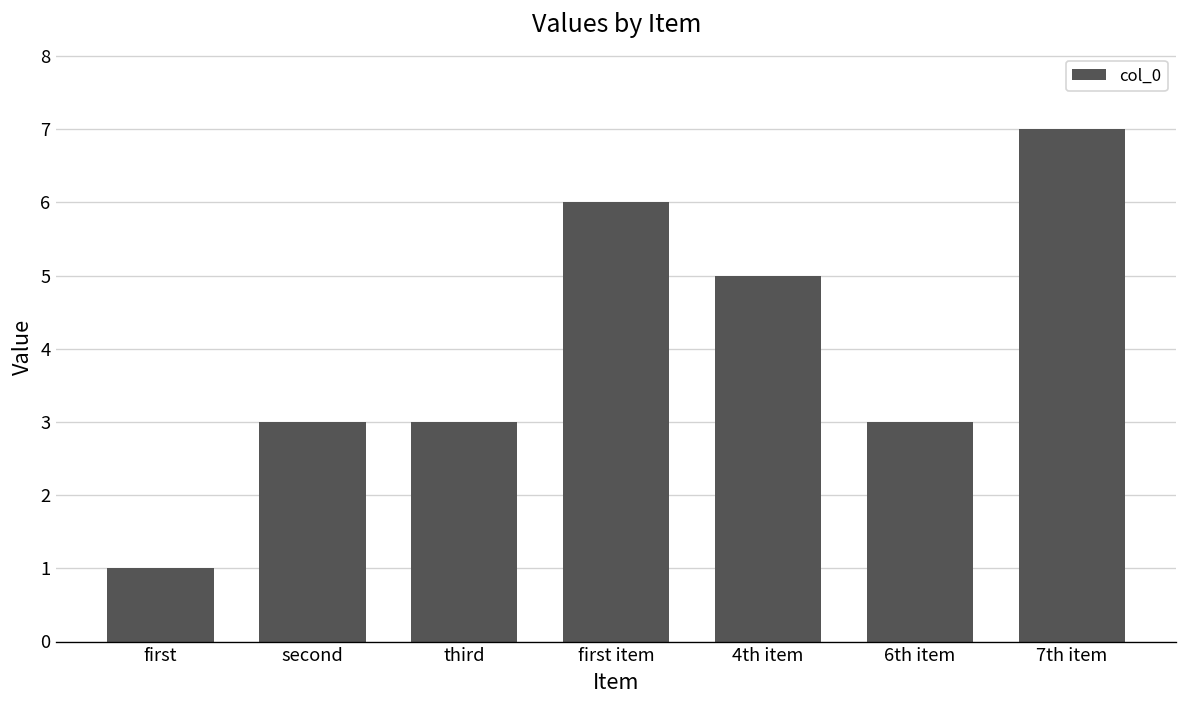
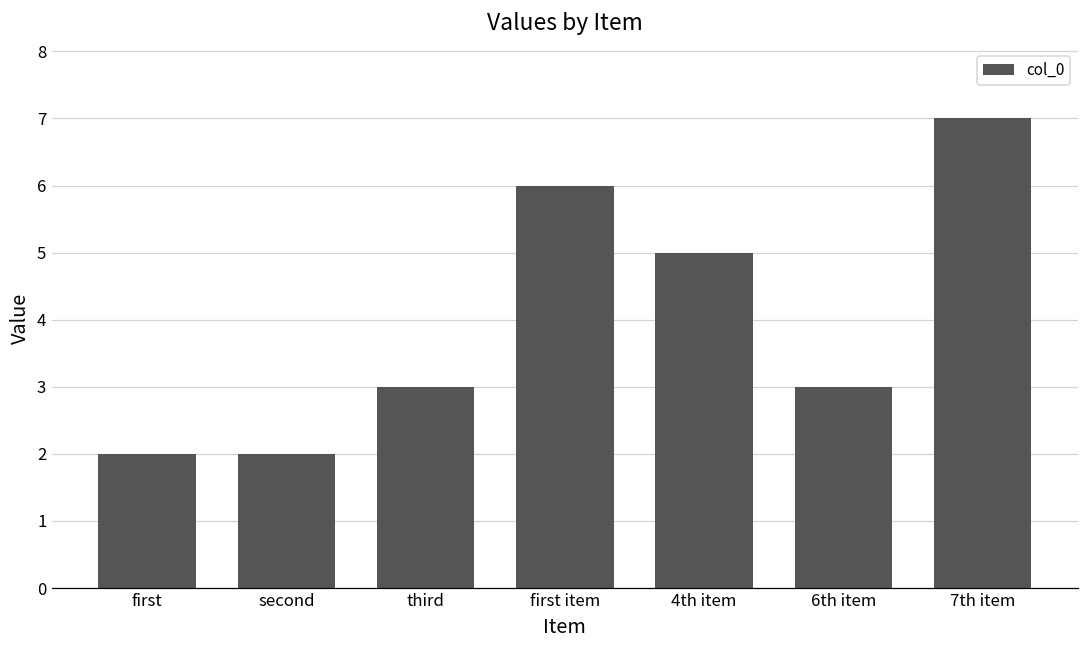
  {
-   "first": 1,
-   "second": 3,
+   "first": 2,
+   "second": 2,
    "third": 3,
    "first item": 6,
    "4th item": 5,
    "6th item": 3,
    "7th item": 7
  }
